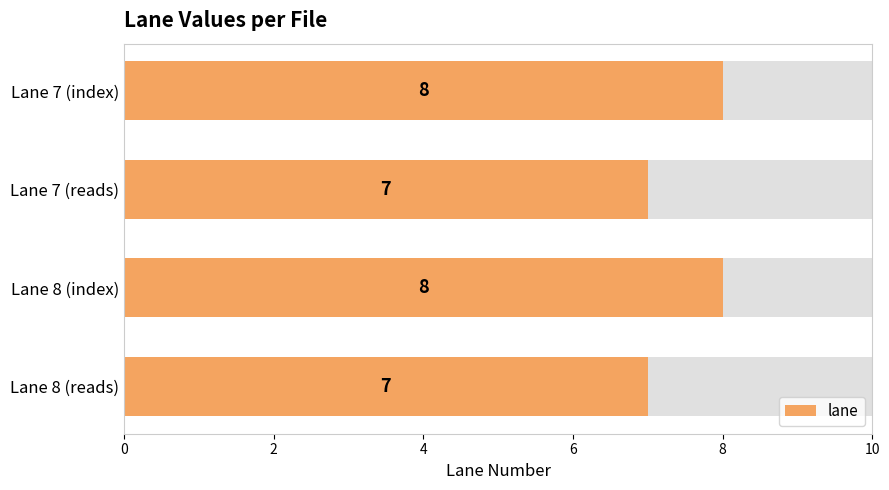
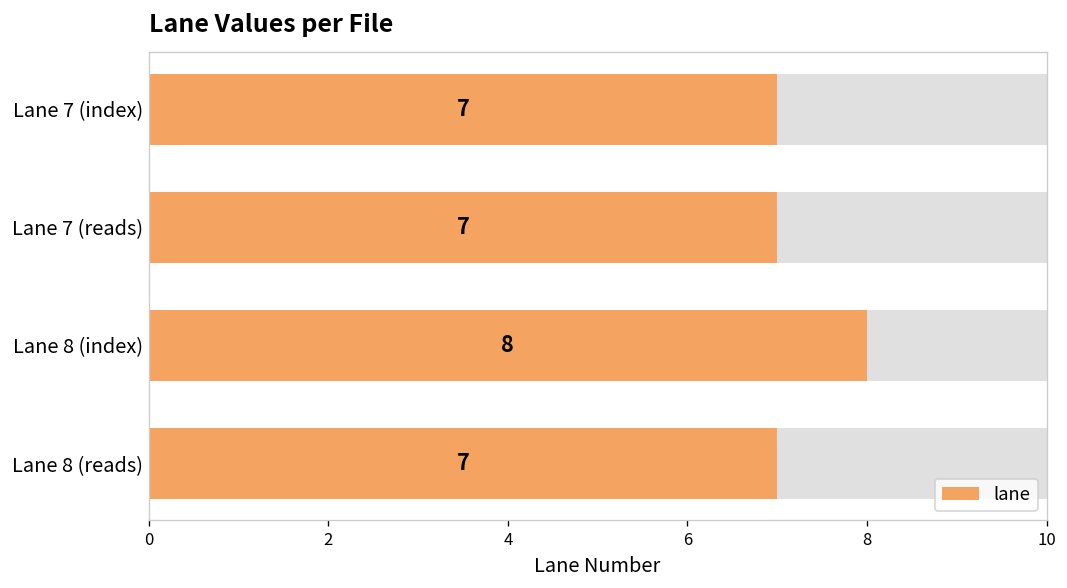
  {
    "lane": {
-     "Lane 7 (index)": 8
+     "Lane 7 (index)": 7
    }
  }
